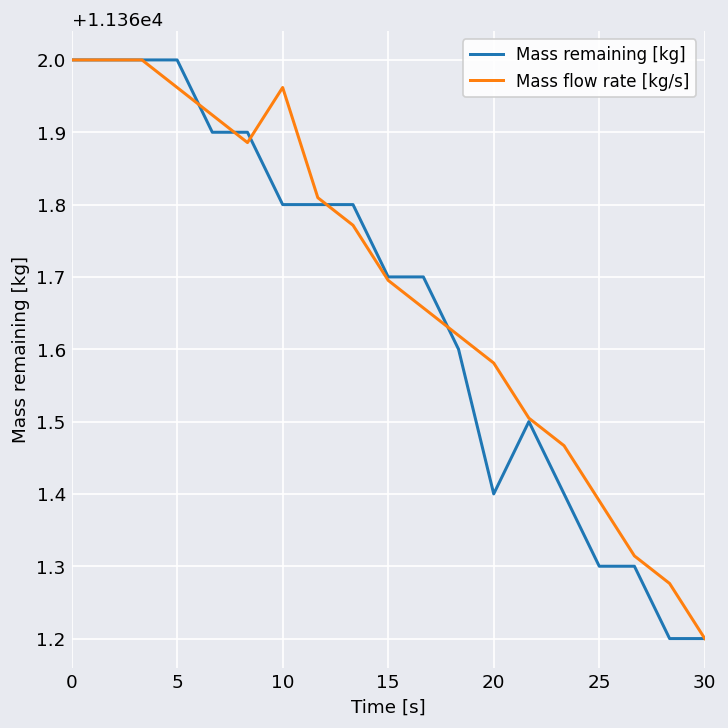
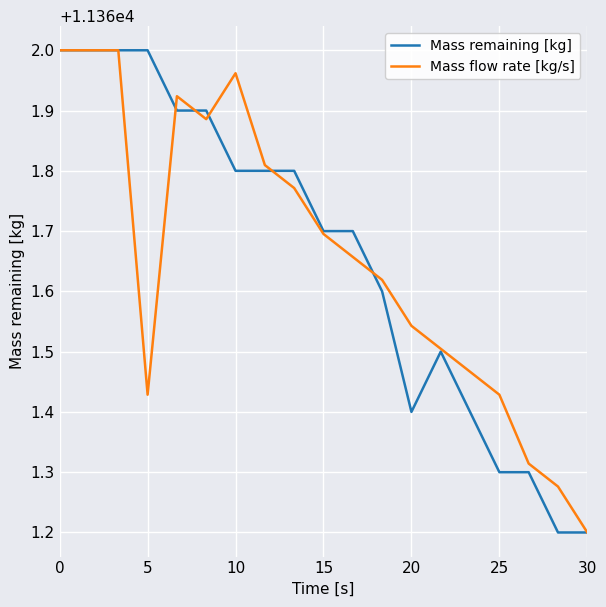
  {
    "Mass remaining [kg]": {
      "5": 11362.00,
      "10": 11361.80,
      "15": 11361.70,
      "20": 11361.40,
      "25": 11361.30
    },
    "Mass flow rate [kg/s]": {
-     "5": 11361.96,
+     "5": 11361.43,
      "10": 11361.96,
      "15": 11361.70,
-     "20": 11361.58,
-     "25": 11361.39
+     "20": 11361.54,
+     "25": 11361.43
    }
  }
